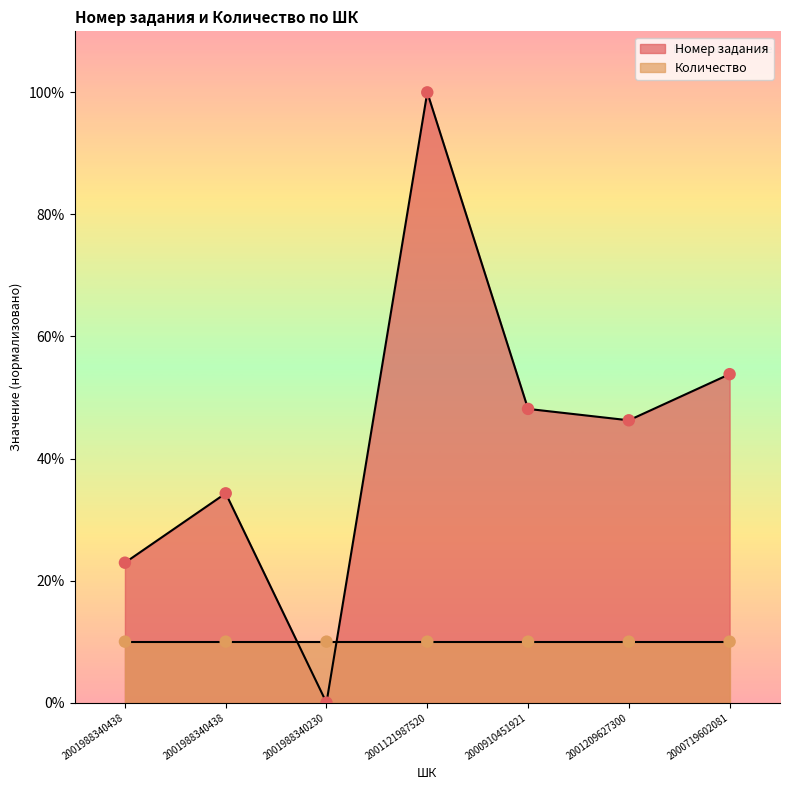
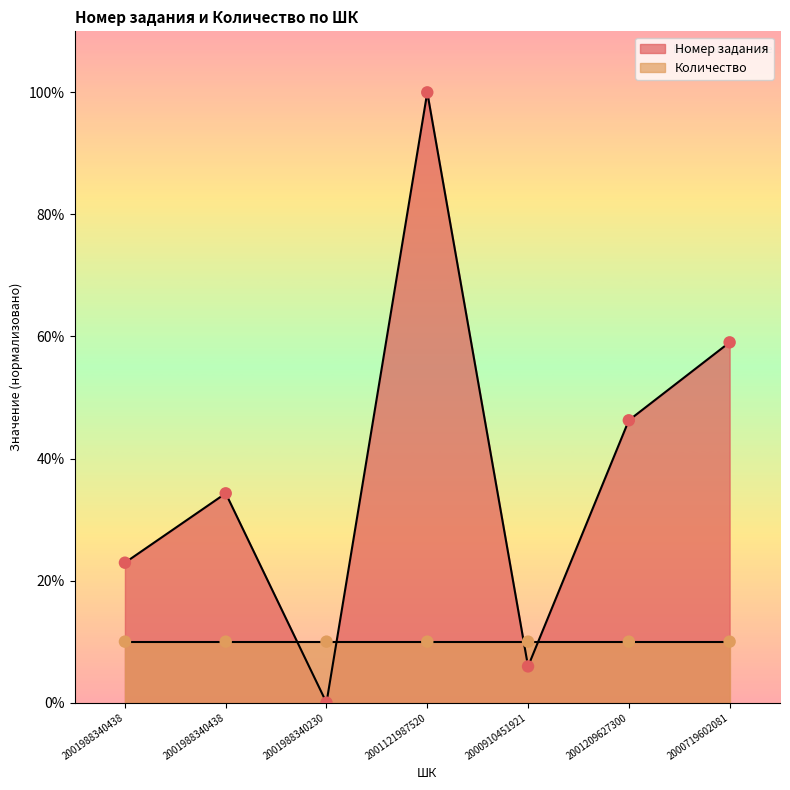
  {
    "Номер задания": {
      "2001988340230": "0%",
      "2001121987520": "100%",
-     "2000910451921": "48%",
+     "2000910451921": "6%",
      "2001209627300": "46%",
-     "2000719602081": "54%"
+     "2000719602081": "59%"
    },
    "Количество": {
      "2001988340230": "10%",
      "2001121987520": "10%",
      "2000910451921": "10%",
      "2001209627300": "10%",
      "2000719602081": "10%"
    }
  }
